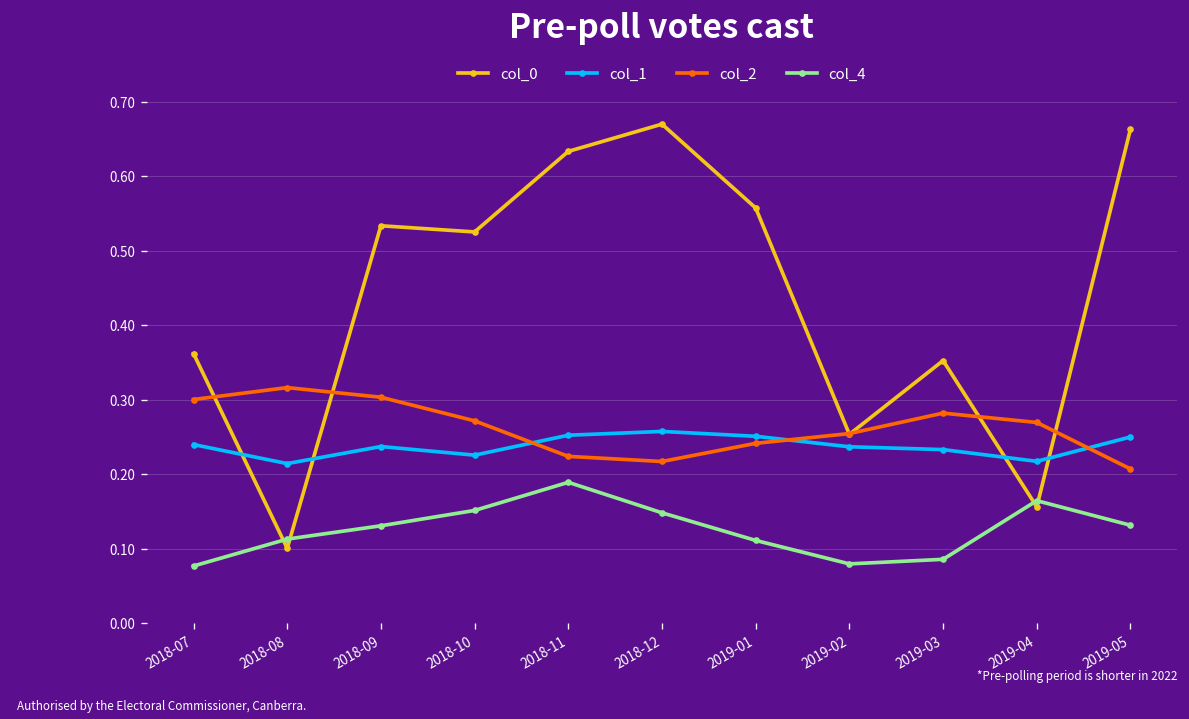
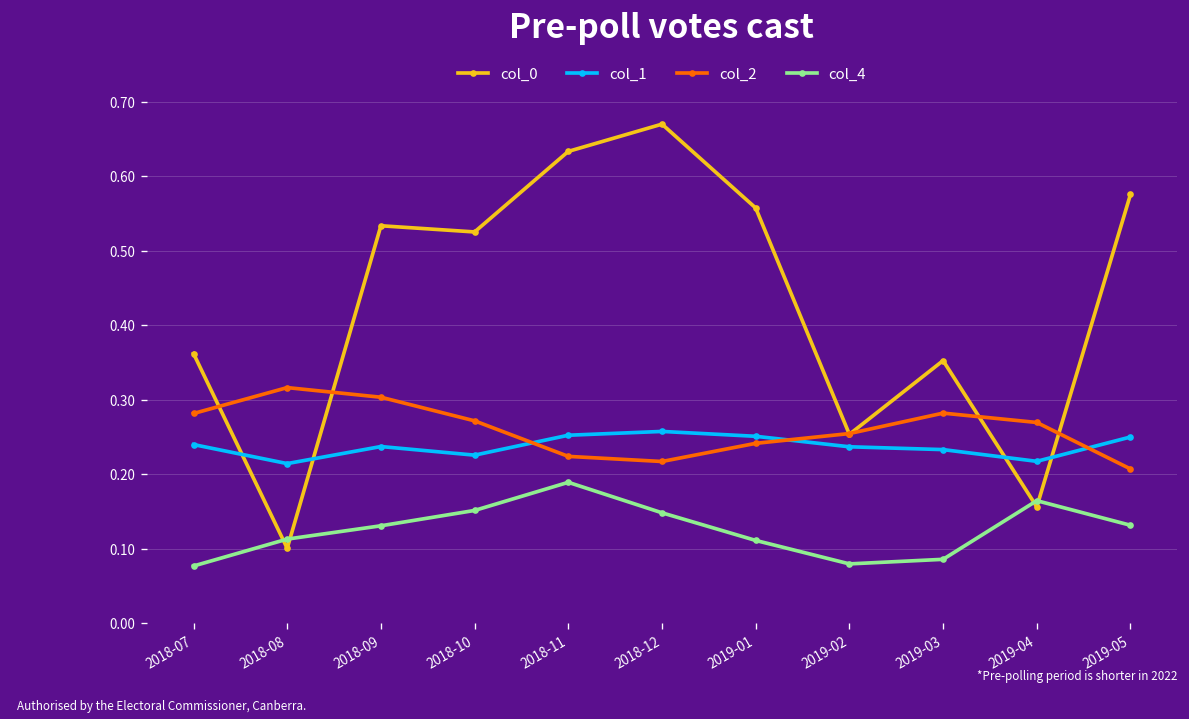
  {
    "col_0": {
      "2018-07": 0.36,
      "2018-08": 0.10,
      "2018-09": 0.53,
      "2018-10": 0.53,
      "2018-11": 0.63,
      "2018-12": 0.67,
      "2019-01": 0.56,
      "2019-03": 0.35,
      "2019-04": 0.16,
-     "2019-05": 0.66
+     "2019-05": 0.58
    },
    "col_1": {
      "2018-07": 0.24,
      "2018-08": 0.21,
      "2018-09": 0.24,
      "2018-10": 0.23,
      "2018-11": 0.25,
      "2018-12": 0.26,
      "2019-01": 0.25,
      "2019-02": 0.24,
      "2019-03": 0.23,
      "2019-04": 0.22,
      "2019-05": 0.25
    },
    "col_2": {
-     "2018-07": 0.30,
+     "2018-07": 0.28,
      "2018-08": 0.32,
      "2018-09": 0.30,
      "2018-10": 0.27,
      "2018-11": 0.22,
      "2018-12": 0.22,
      "2019-01": 0.24,
      "2019-03": 0.28,
      "2019-04": 0.27,
      "2019-05": 0.21
    },
    "col_4": {
      "2018-07": 0.08,
      "2018-08": 0.11,
      "2018-09": 0.13,
      "2018-10": 0.15,
      "2018-11": 0.19,
      "2018-12": 0.15,
      "2019-01": 0.11,
      "2019-02": 0.08,
      "2019-03": 0.09,
      "2019-04": 0.16,
      "2019-05": 0.13
    }
  }
